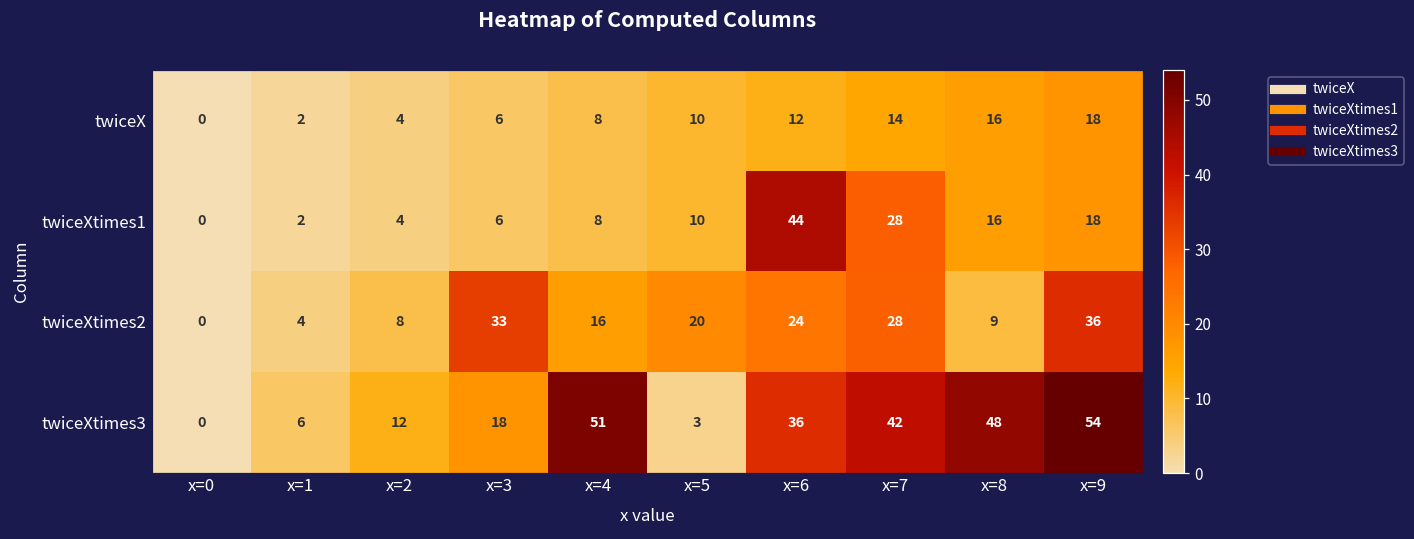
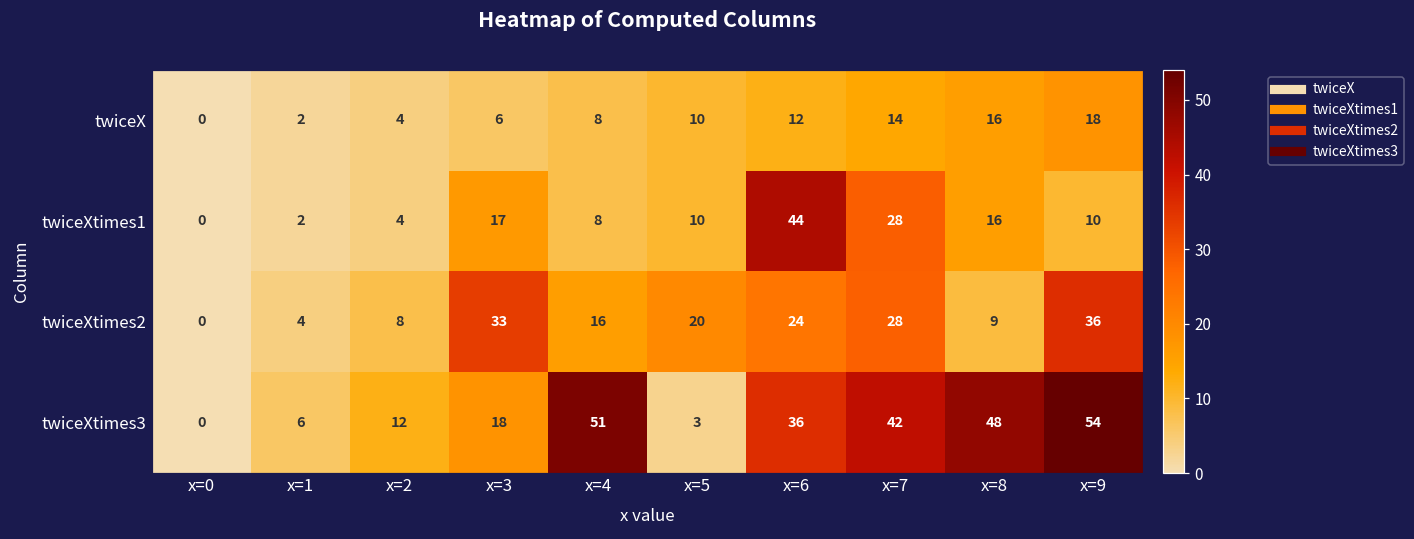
  {
    "twiceX": {
      "x=0": 0,
      "x=1": 2,
      "x=2": 4,
      "x=3": 6,
      "x=4": 8,
      "x=5": 10,
      "x=6": 12,
      "x=7": 14,
      "x=8": 16,
      "x=9": 18
    },
    "twiceXtimes1": {
      "x=0": 0,
      "x=1": 2,
      "x=2": 4,
-     "x=3": 6,
+     "x=3": 17,
      "x=4": 8,
      "x=5": 10,
      "x=6": 44,
      "x=7": 28,
      "x=8": 16,
-     "x=9": 18
+     "x=9": 10
    },
    "twiceXtimes2": {
      "x=0": 0,
      "x=1": 4,
      "x=2": 8,
      "x=3": 33,
      "x=4": 16,
      "x=5": 20,
      "x=6": 24,
      "x=7": 28,
      "x=8": 9,
      "x=9": 36
    },
    "twiceXtimes3": {
      "x=0": 0,
      "x=1": 6,
      "x=2": 12,
      "x=3": 18,
      "x=4": 51,
      "x=5": 3,
      "x=6": 36,
      "x=7": 42,
      "x=8": 48,
      "x=9": 54
    }
  }
